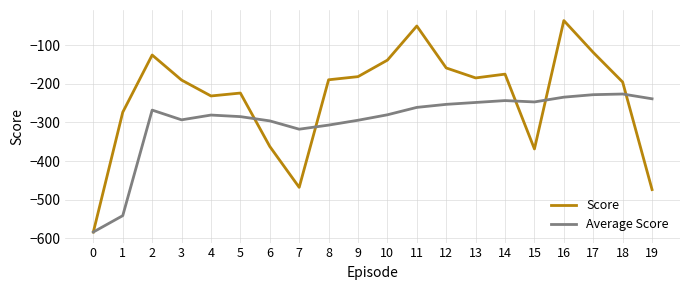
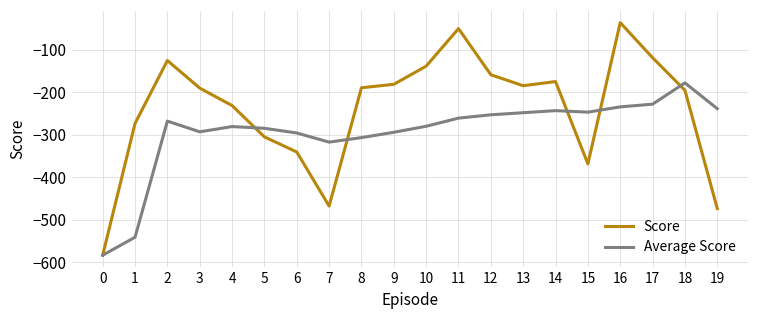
  {
    "Score": {
      "1": -270,
      "2": -130,
      "3": -190,
      "4": -230,
-     "5": -220,
-     "6": -360,
+     "5": -310,
+     "6": -340,
      "7": -470,
      "8": -190,
      "9": -180,
      "10": -140,
      "11": -50,
      "12": -160,
      "13": -180,
      "14": -170,
      "15": -370,
      "16": -40,
      "17": -120,
      "18": -200,
      "19": -470
    },
    "Average Score": {
      "1": -540,
      "2": -270,
      "3": -290,
      "4": -280,
      "5": -280,
      "6": -300,
      "7": -320,
      "8": -310,
      "9": -290,
      "10": -280,
      "11": -260,
      "12": -250,
      "13": -250,
      "14": -240,
      "15": -250,
      "16": -230,
      "17": -230,
-     "18": -230,
+     "18": -180,
      "19": -240
    }
  }
